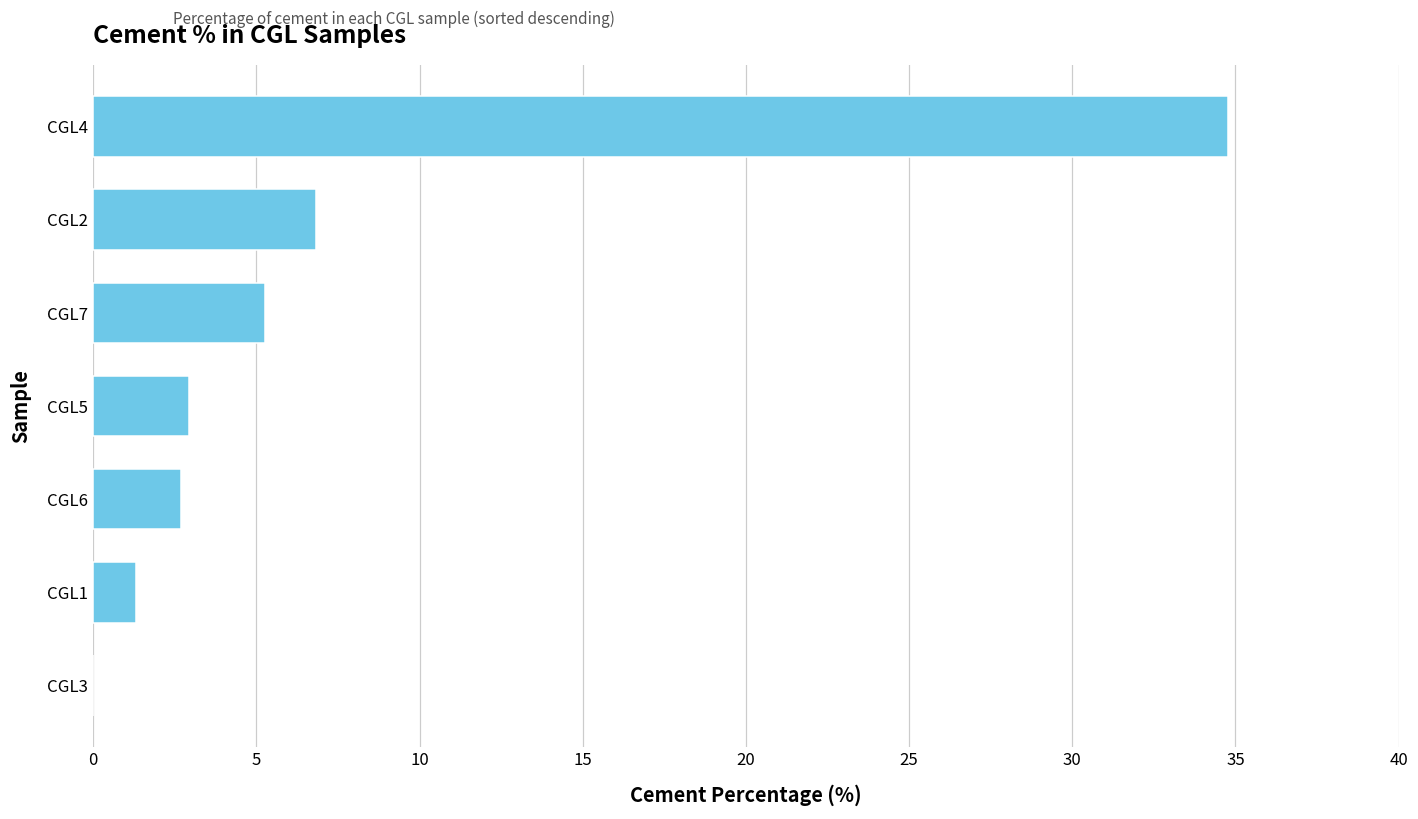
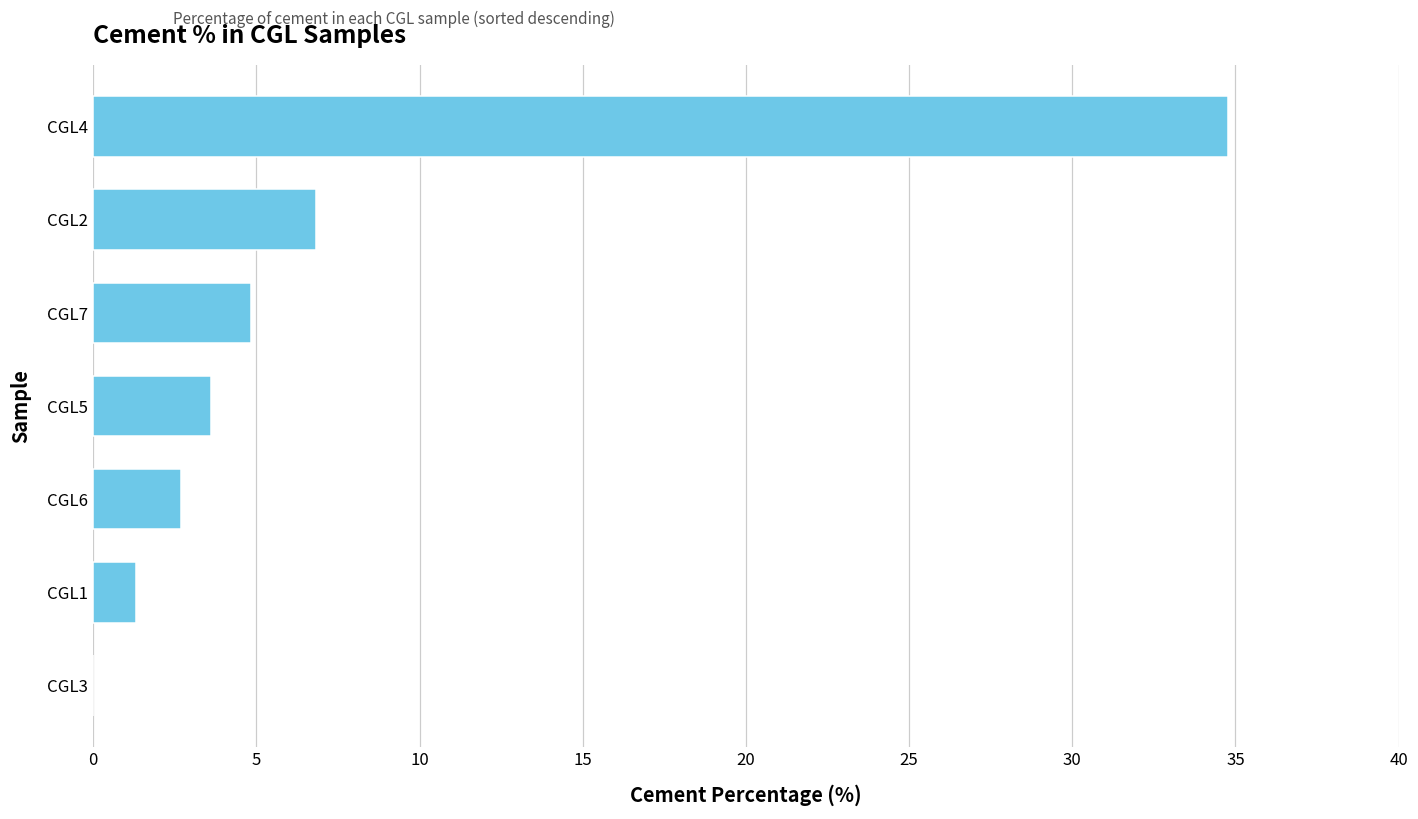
  {
    "CGL4": 34.8,
    "CGL2": 6.8,
-   "CGL7": 5.3,
-   "CGL5": 2.9,
+   "CGL7": 4.8,
+   "CGL5": 3.6,
    "CGL6": 2.7,
    "CGL1": 1.3,
    "CGL3": 0.0
  }
